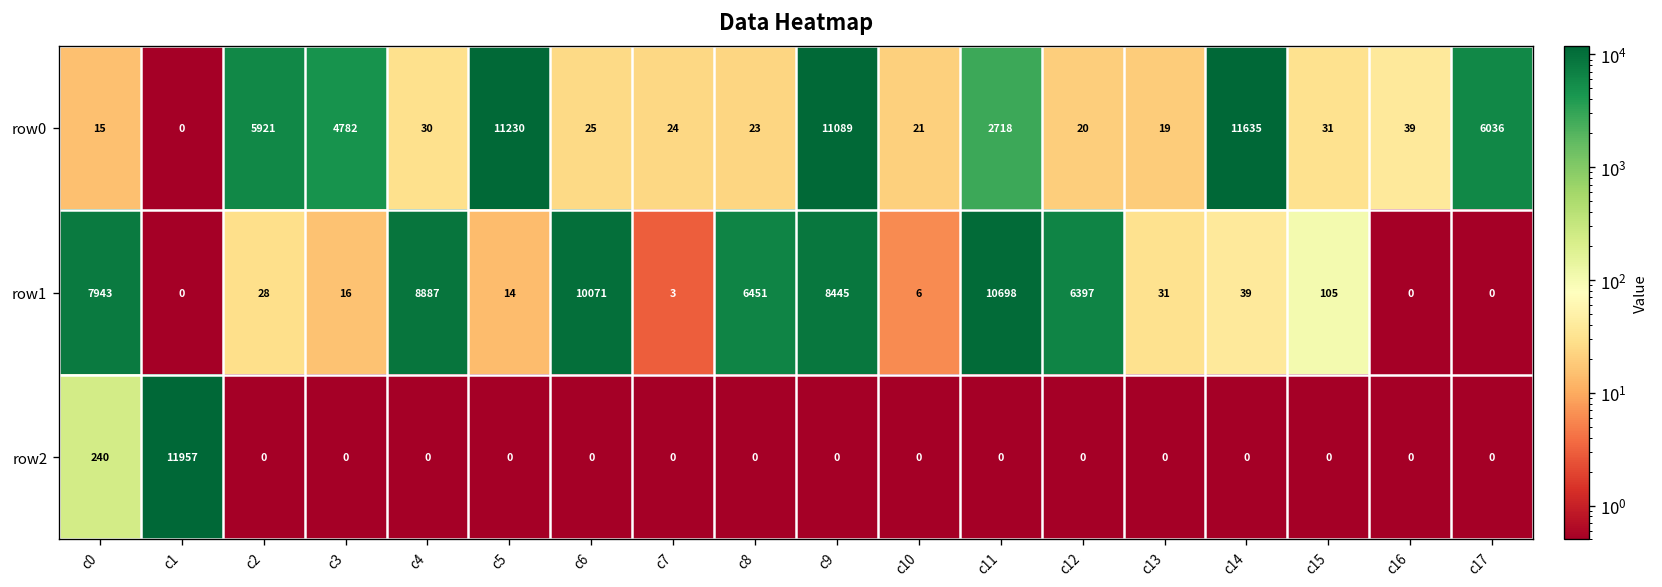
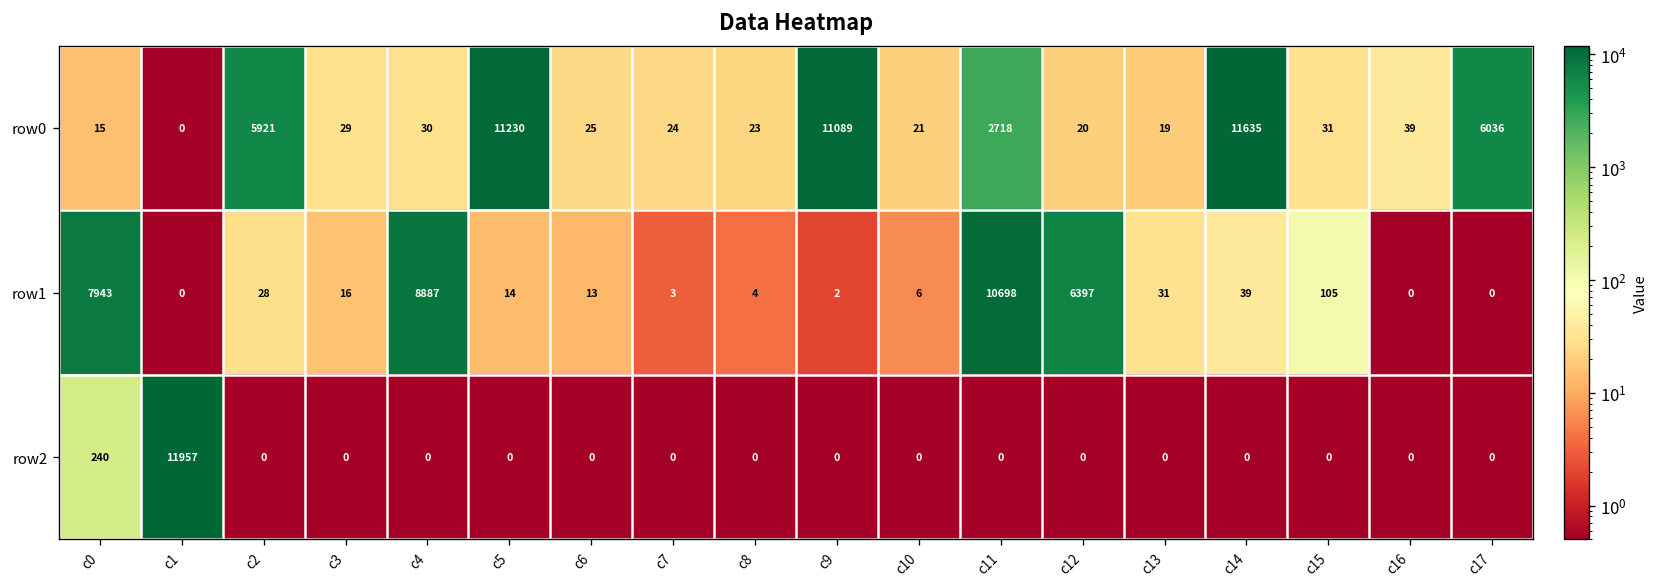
  {
    "row0": {
      "c0": 15,
      "c1": 0,
      "c2": 5921,
-     "c3": 4782,
+     "c3": 29,
      "c4": 30,
      "c5": 11230,
      "c6": 25,
      "c7": 24,
      "c8": 23,
      "c9": 11089,
      "c10": 21,
      "c11": 2718,
      "c12": 20,
      "c13": 19,
      "c14": 11635,
      "c15": 31,
      "c16": 39,
      "c17": 6036
    },
    "row1": {
      "c0": 7943,
      "c1": 0,
      "c2": 28,
      "c3": 16,
      "c4": 8887,
      "c5": 14,
-     "c6": 10071,
+     "c6": 13,
      "c7": 3,
-     "c8": 6451,
-     "c9": 8445,
+     "c8": 4,
+     "c9": 2,
      "c10": 6,
      "c11": 10698,
      "c12": 6397,
      "c13": 31,
      "c14": 39,
      "c15": 105,
      "c16": 0,
      "c17": 0
    },
    "row2": {
      "c0": 240,
      "c1": 11957,
      "c2": 0,
      "c3": 0,
      "c4": 0,
      "c5": 0,
      "c6": 0,
      "c7": 0,
      "c8": 0,
      "c9": 0,
      "c10": 0,
      "c11": 0,
      "c12": 0,
      "c13": 0,
      "c14": 0,
      "c15": 0,
      "c16": 0,
      "c17": 0
    }
  }
